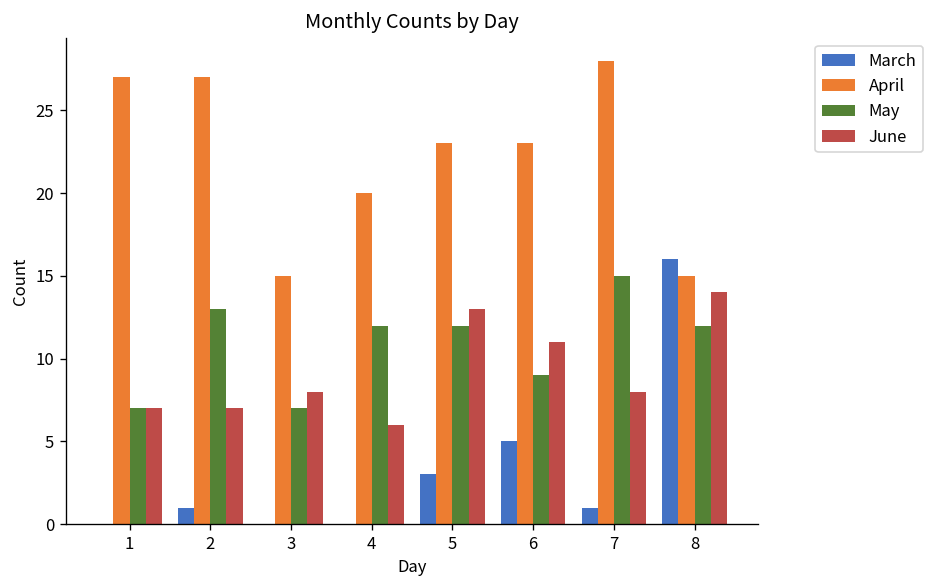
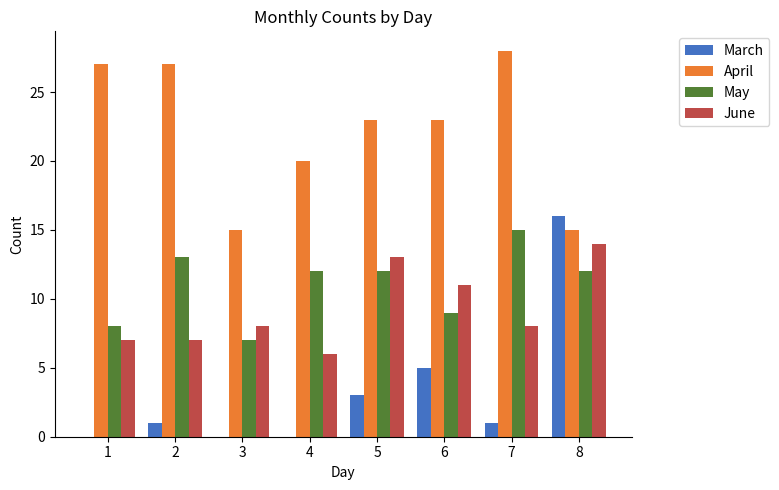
  {
    "March": {
      "1": 0,
      "2": 1,
      "3": 0,
      "4": 0,
      "5": 3,
      "6": 5,
      "7": 1,
      "8": 16
    },
    "April": {
      "1": 27,
      "2": 27,
      "3": 15,
      "4": 20,
      "5": 23,
      "6": 23,
      "7": 28,
      "8": 15
    },
    "May": {
-     "1": 7,
+     "1": 8,
      "2": 13,
      "3": 7,
      "4": 12,
      "5": 12,
      "6": 9,
      "7": 15,
      "8": 12
    },
    "June": {
      "1": 7,
      "2": 7,
      "3": 8,
      "4": 6,
      "5": 13,
      "6": 11,
      "7": 8,
      "8": 14
    }
  }
